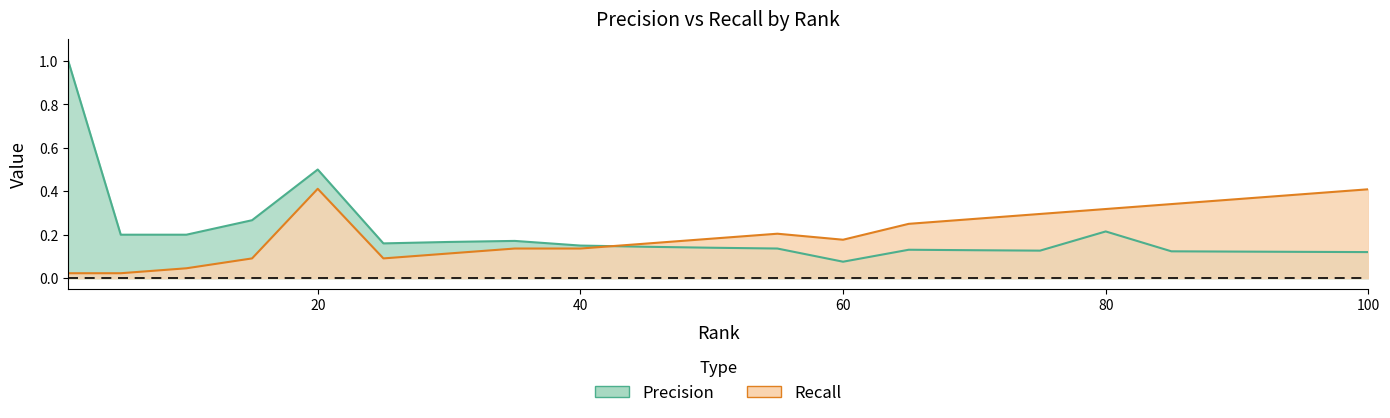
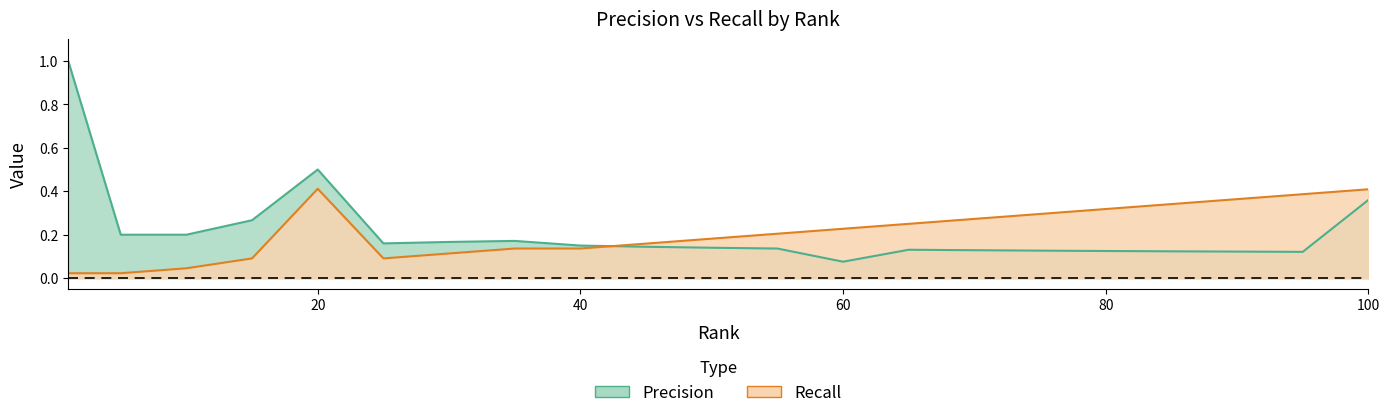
  {
    "Precision": {
      "20": 0.50,
      "40": 0.15,
      "60": 0.08,
-     "80": 0.22,
-     "100": 0.12
+     "80": 0.13,
+     "100": 0.36
    },
    "Recall": {
      "20": 0.41,
      "40": 0.14,
-     "60": 0.18,
+     "60": 0.23,
      "80": 0.32,
      "100": 0.41
    }
  }
